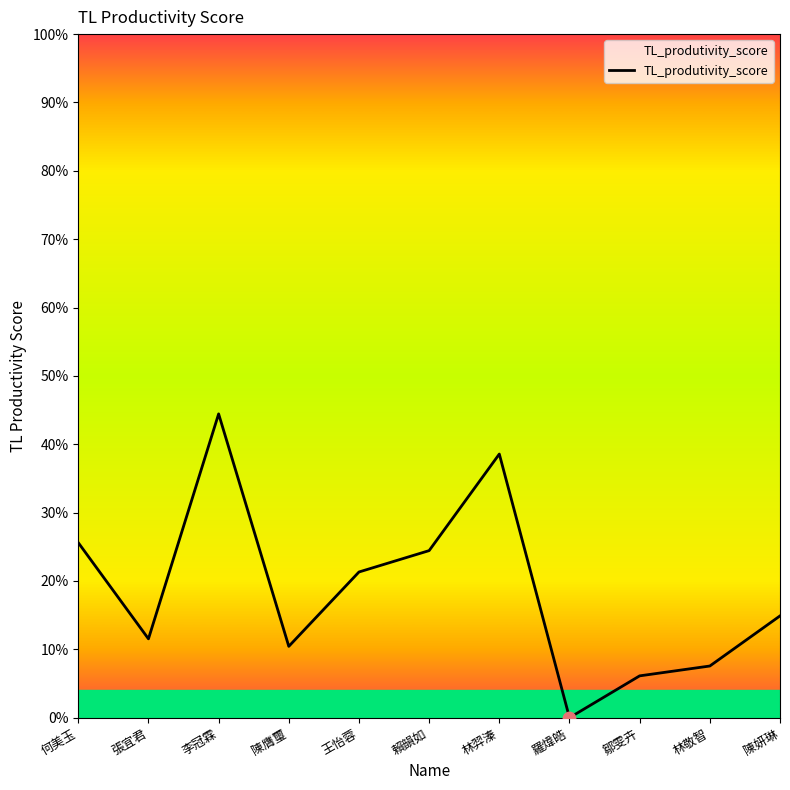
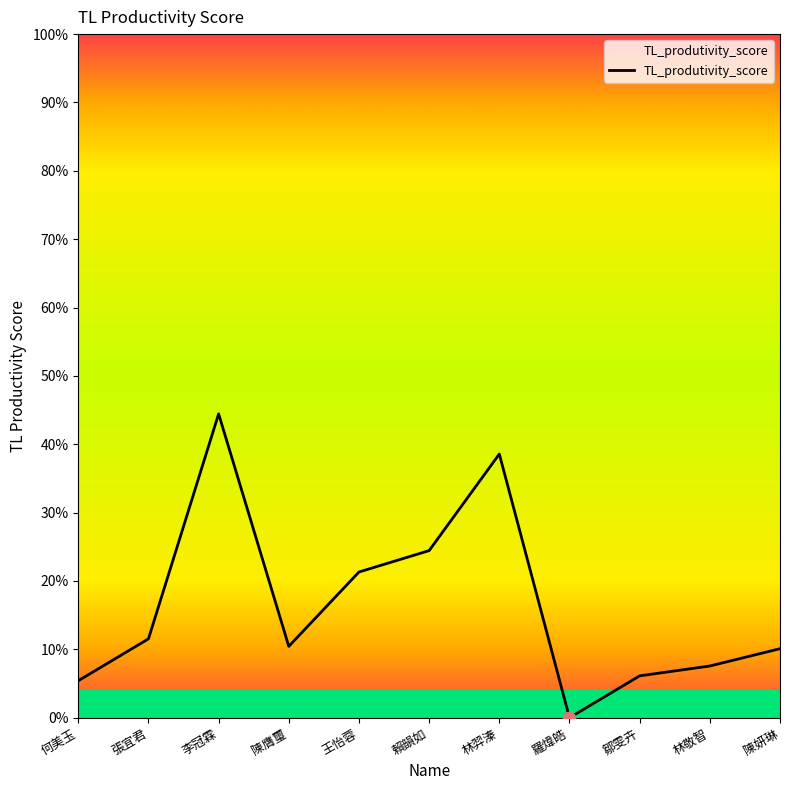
  {
    "TL_produtivity_score": {
-     "何美玉": "26%",
+     "何美玉": "5%",
      "張宜君": "12%",
      "李冠霖": "44%",
      "陳膺璽": "10%",
      "王怡蓉": "21%",
      "賴韻如": "24%",
      "林羿溱": "39%",
      "鄒雯卉": "6%",
      "林敬智": "8%",
-     "陳妍琳": "15%"
+     "陳妍琳": "10%"
    }
  }
